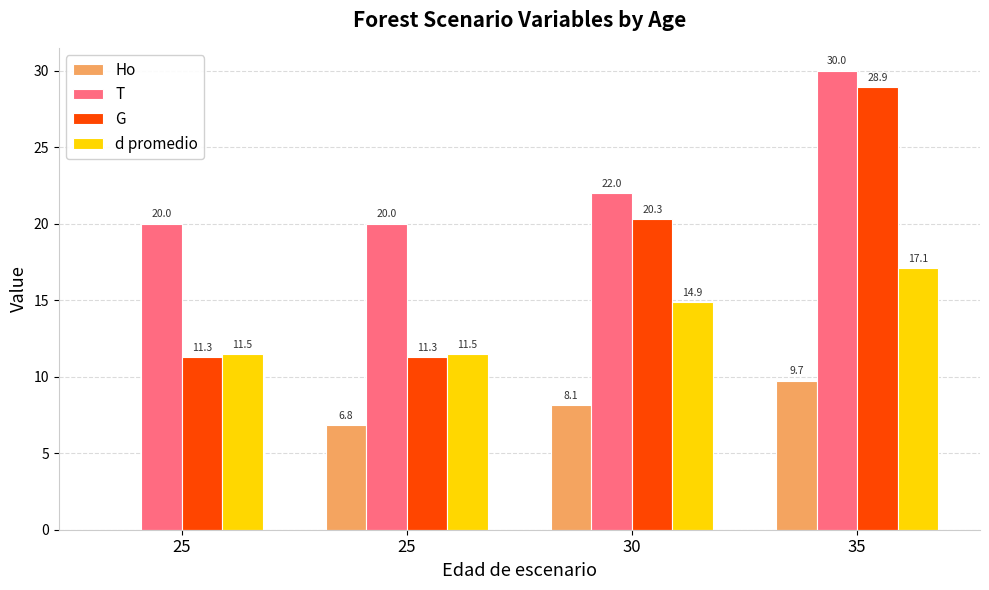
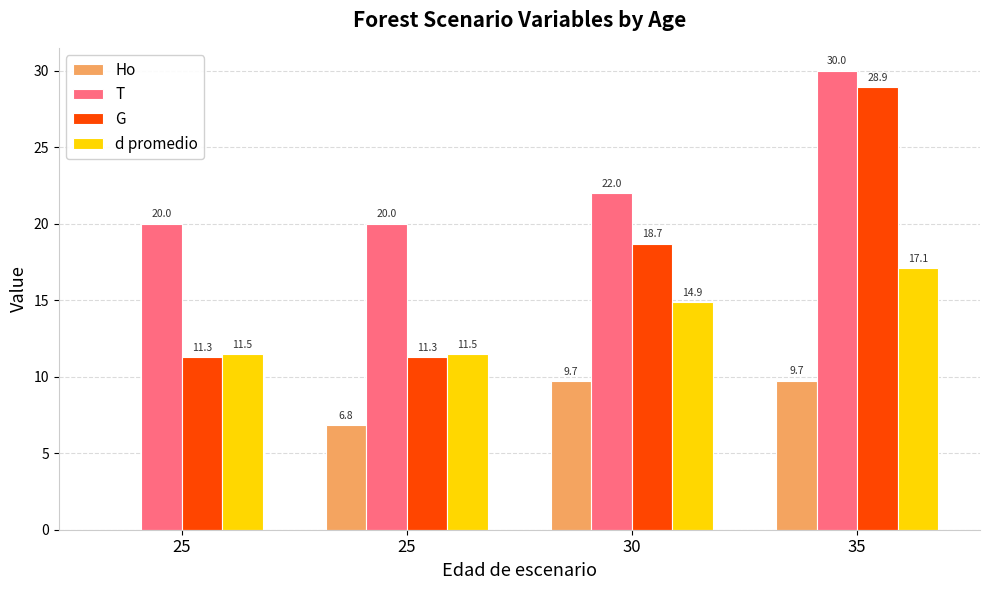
  {
    "Ho": {
-     "30": 8.1,
+     "30": 9.7,
      "35": 9.7
    },
    "T": {
      "30": 22.0,
      "35": 30.0
    },
    "G": {
-     "30": 20.3,
+     "30": 18.7,
      "35": 28.9
    },
    "d promedio": {
      "30": 14.9,
      "35": 17.1
    }
  }
